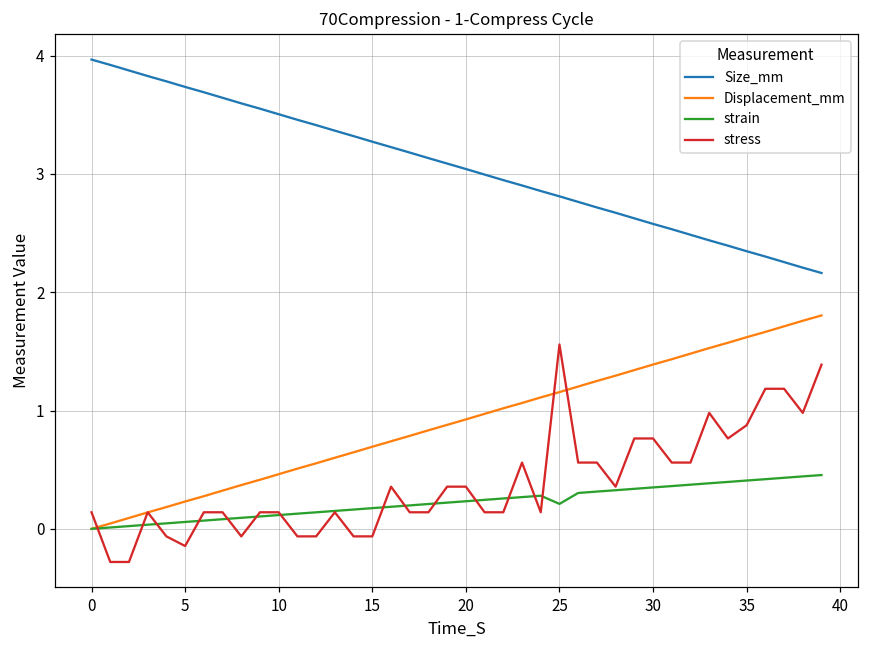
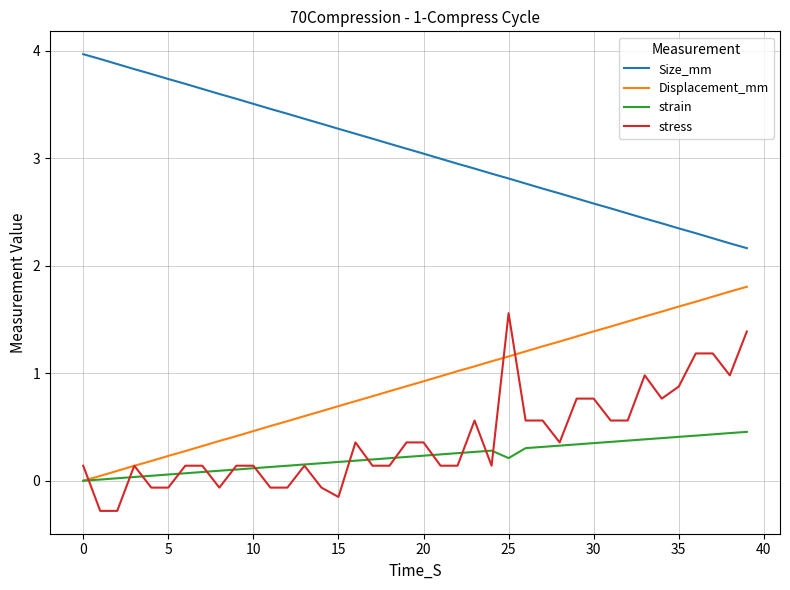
  {
    "Size_mm": {
      "0": 3.97,
      "5": 3.74,
      "10": 3.51,
      "15": 3.27,
      "20": 3.04,
      "25": 2.81,
      "30": 2.58,
      "35": 2.35
    },
    "Displacement_mm": {
      "5": 0.23,
      "10": 0.46,
      "15": 0.69,
      "20": 0.93,
      "25": 1.16,
      "30": 1.39,
      "35": 1.62
    },
    "strain": {
      "5": 0.06,
      "15": 0.17,
      "20": 0.23,
      "25": 0.21,
      "30": 0.35,
      "35": 0.41
    },
    "stress": {
      "0": 0.14,
-     "5": -0.15,
-     "15": -0.06,
+     "5": -0.06,
+     "15": -0.15,
      "20": 0.36,
      "25": 1.56,
      "30": 0.76,
      "35": 0.88
    }
  }
